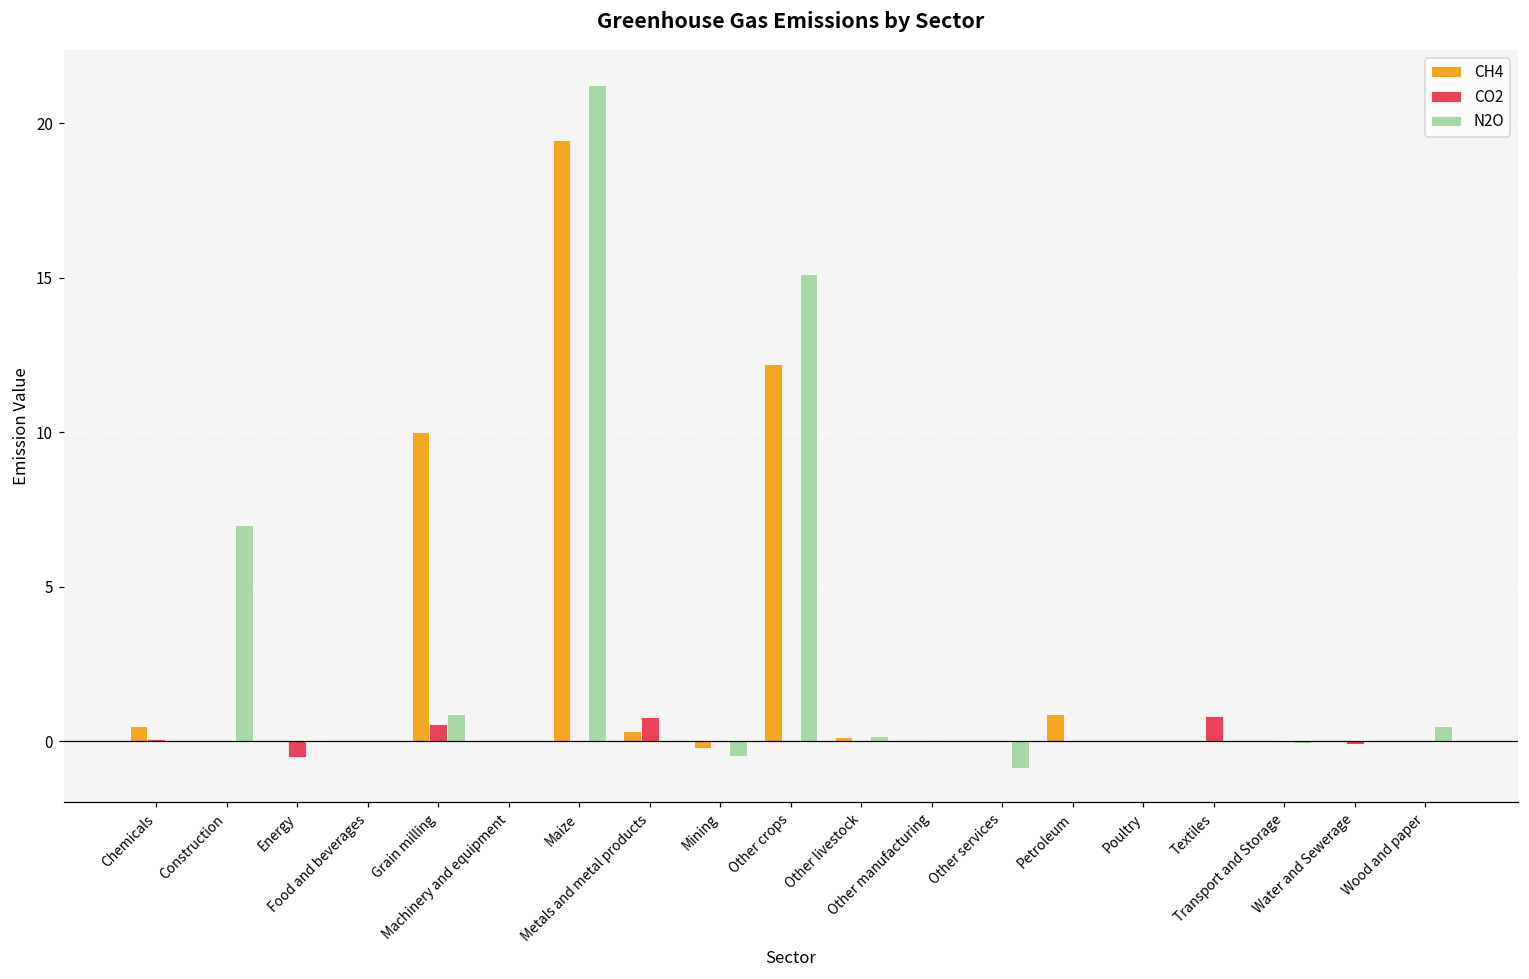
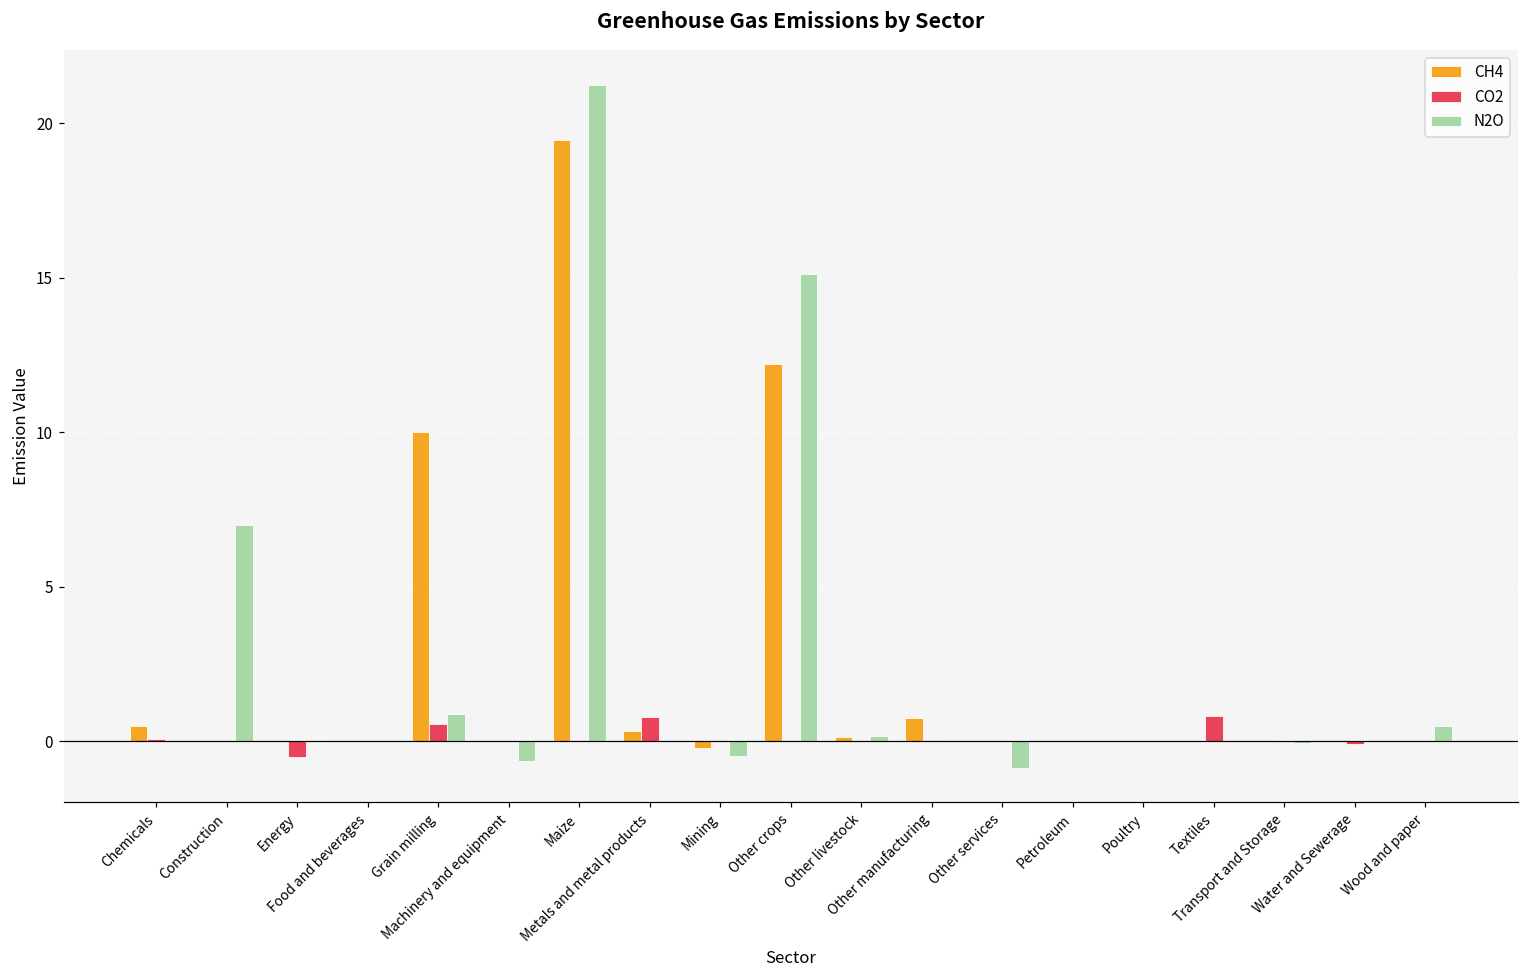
  {
    "CH4": {
      "Chemicals": 0.5,
      "Grain milling": 10.0,
      "Maize": 19.5,
      "Metals and metal products": 0.3,
      "Mining": -0.2,
      "Other crops": 12.2,
      "Other livestock": 0.1,
-     "Other manufacturing": 0.0,
-     "Petroleum": 0.9
+     "Other manufacturing": 0.8,
+     "Petroleum": 0.0
    },
    "CO2": {
      "Energy": -0.5,
      "Grain milling": 0.5,
      "Metals and metal products": 0.8,
      "Textiles": 0.8,
      "Water and Sewerage": -0.1
    },
    "N2O": {
      "Construction": 7.0,
      "Grain milling": 0.9,
-     "Machinery and equipment": 0.0,
+     "Machinery and equipment": -0.7,
      "Maize": 21.2,
      "Mining": -0.5,
      "Other crops": 15.1,
      "Other livestock": 0.2,
      "Other services": -0.9,
      "Wood and paper": 0.5
    }
  }
